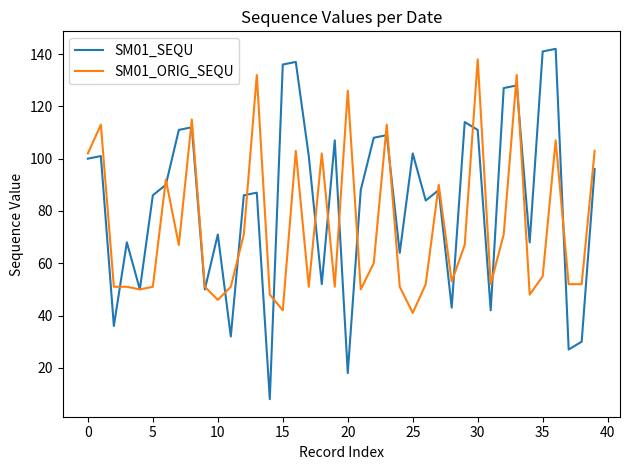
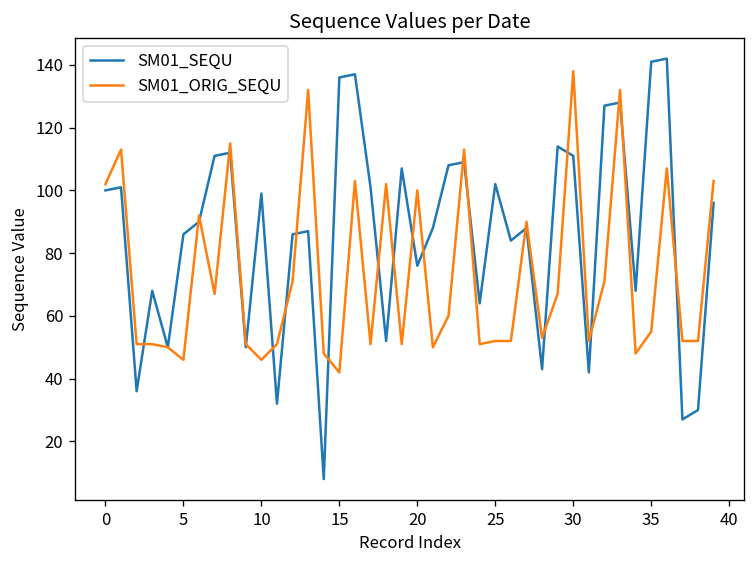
  {
    "SM01_SEQU": {
      "0": 100,
      "5": 86,
-     "10": 71,
+     "10": 99,
      "15": 136,
-     "20": 18,
+     "20": 76,
      "25": 102,
      "30": 111,
      "35": 141
    },
    "SM01_ORIG_SEQU": {
      "0": 102,
-     "5": 51,
+     "5": 46,
      "10": 46,
      "15": 42,
-     "20": 126,
-     "25": 41,
+     "20": 100,
+     "25": 52,
      "30": 138,
      "35": 55
    }
  }
